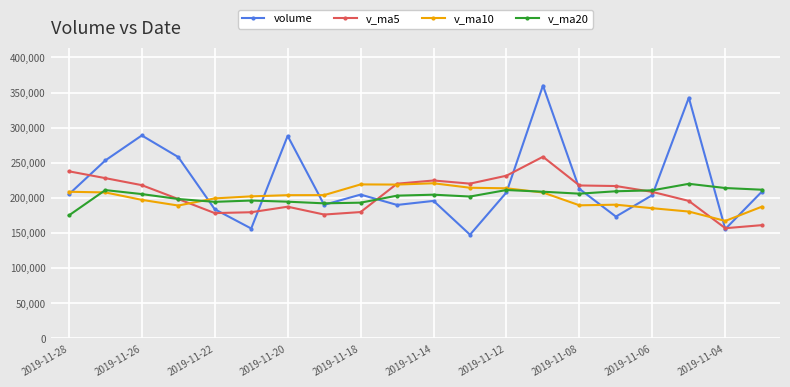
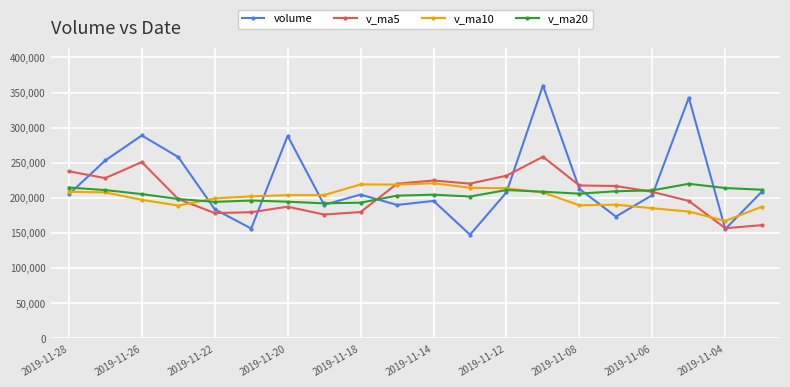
  {
    "volume": {
      "2019-11-26": "290,000",
      "2019-11-22": "180,000",
      "2019-11-20": "290,000",
      "2019-11-18": "200,000",
      "2019-11-14": "200,000",
      "2019-11-08": "210,000",
      "2019-11-06": "200,000"
    },
    "v_ma5": {
      "2019-11-28": "240,000",
-     "2019-11-26": "220,000",
+     "2019-11-26": "250,000",
      "2019-11-22": "180,000",
      "2019-11-20": "190,000",
      "2019-11-18": "180,000",
      "2019-11-14": "220,000",
      "2019-11-12": "230,000",
      "2019-11-08": "220,000"
    },
    "v_ma10": {
      "2019-11-26": "200,000",
      "2019-11-22": "200,000",
      "2019-11-20": "200,000",
      "2019-11-18": "220,000",
      "2019-11-14": "220,000",
      "2019-11-08": "190,000",
      "2019-11-06": "190,000",
      "2019-11-04": "170,000"
    },
    "v_ma20": {
-     "2019-11-28": "170,000",
+     "2019-11-28": "210,000",
      "2019-11-26": "210,000",
      "2019-11-22": "190,000",
      "2019-11-20": "190,000",
      "2019-11-18": "190,000",
      "2019-11-14": "200,000",
      "2019-11-08": "210,000",
      "2019-11-04": "210,000"
    }
  }
